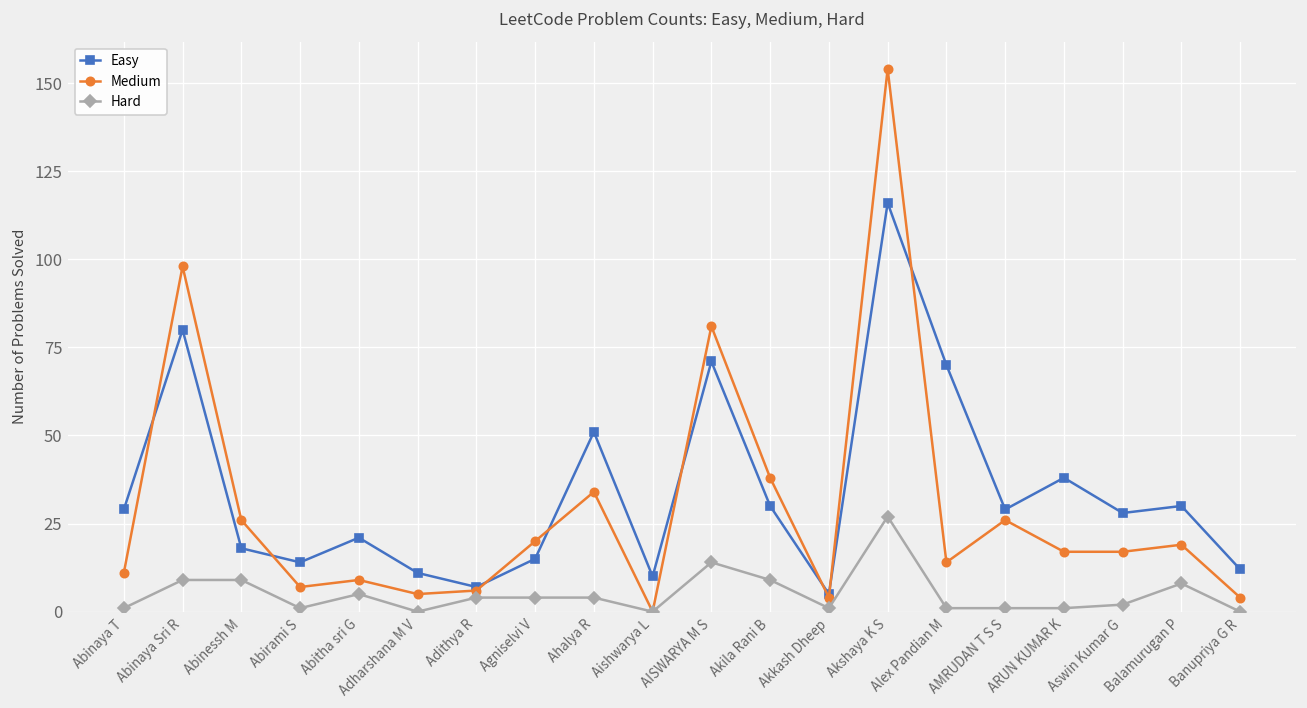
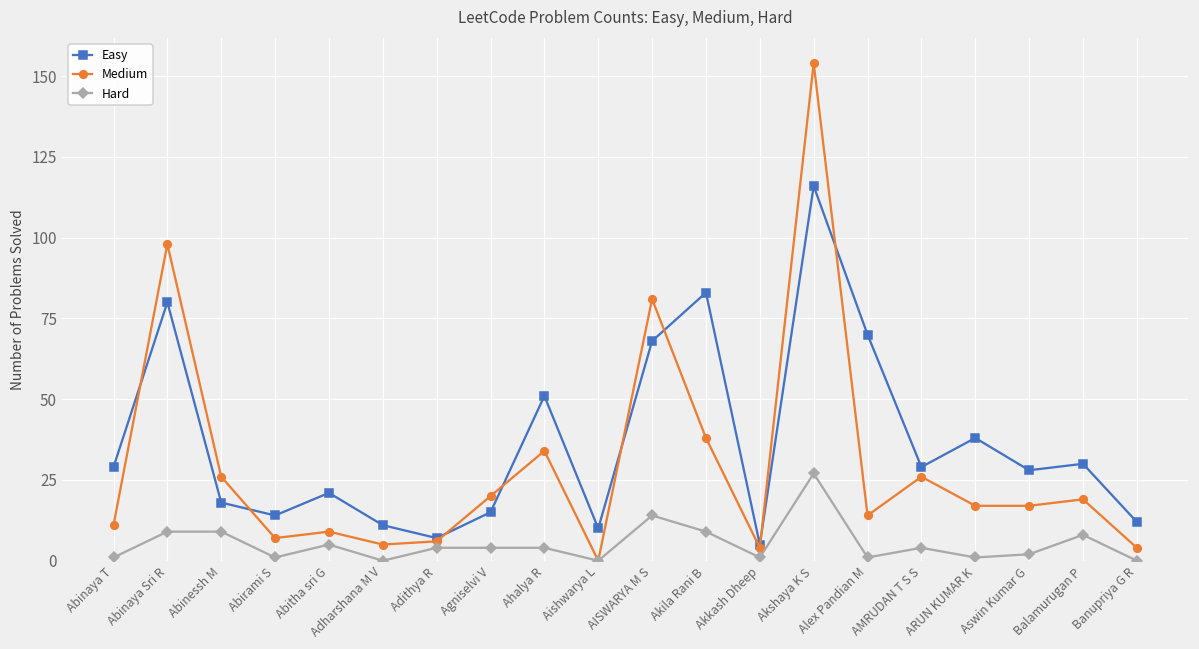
  {
    "Easy": {
      "Abinaya T": 29,
      "Abinaya Sri R": 80,
      "Abinessh M": 18,
      "Abirami S": 14,
      "Abitha sri G": 21,
      "Adharshana M V": 11,
      "Adithya R": 7,
      "Agniselvi V": 15,
      "Ahalya R": 51,
      "Aishwarya L": 10,
-     "AISWARYA M S": 71,
-     "Akila Rani B": 30,
+     "AISWARYA M S": 68,
+     "Akila Rani B": 83,
      "Akkash Dheep": 5,
      "Akshaya K S": 116,
      "Alex Pandian M": 70,
      "AMRUDAN T S S": 29,
      "ARUN KUMAR K": 38,
      "Aswin Kumar G": 28,
      "Balamurugan P": 30,
      "Banupriya G R": 12
    },
    "Medium": {
      "Abinaya T": 11,
      "Abinaya Sri R": 98,
      "Abinessh M": 26,
      "Abirami S": 7,
      "Abitha sri G": 9,
      "Adharshana M V": 5,
      "Adithya R": 6,
      "Agniselvi V": 20,
      "Ahalya R": 34,
      "AISWARYA M S": 81,
      "Akila Rani B": 38,
      "Akkash Dheep": 4,
      "Akshaya K S": 154,
      "Alex Pandian M": 14,
      "AMRUDAN T S S": 26,
      "ARUN KUMAR K": 17,
      "Aswin Kumar G": 17,
      "Balamurugan P": 19,
      "Banupriya G R": 4
    },
    "Hard": {
      "Abinaya T": 1,
      "Abinaya Sri R": 9,
      "Abinessh M": 9,
      "Abirami S": 1,
      "Abitha sri G": 5,
      "Adharshana M V": 0,
      "Adithya R": 4,
      "Agniselvi V": 4,
      "Ahalya R": 4,
      "AISWARYA M S": 14,
      "Akila Rani B": 9,
      "Akkash Dheep": 1,
      "Akshaya K S": 27,
      "Alex Pandian M": 1,
-     "AMRUDAN T S S": 1,
+     "AMRUDAN T S S": 4,
      "ARUN KUMAR K": 1,
      "Aswin Kumar G": 2,
      "Balamurugan P": 8,
      "Banupriya G R": 0
    }
  }
